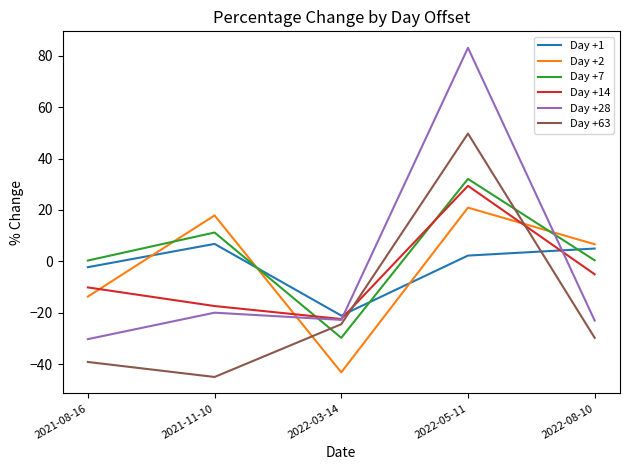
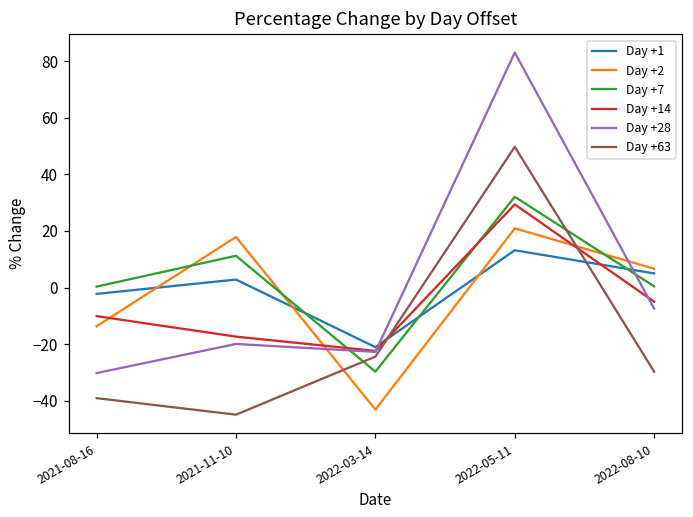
  {
    "Day +1": {
      "2021-08-16": -2,
-     "2021-11-10": 7,
+     "2021-11-10": 3,
      "2022-03-14": -21,
-     "2022-05-11": 2,
+     "2022-05-11": 13,
      "2022-08-10": 5
    },
    "Day +2": {
      "2021-08-16": -14,
      "2021-11-10": 18,
      "2022-03-14": -43,
      "2022-05-11": 21,
      "2022-08-10": 7
    },
    "Day +7": {
      "2021-08-16": 0,
      "2021-11-10": 11,
      "2022-03-14": -30,
      "2022-05-11": 32,
      "2022-08-10": 0
    },
    "Day +14": {
      "2021-08-16": -10,
      "2021-11-10": -17,
      "2022-05-11": 29,
      "2022-08-10": -5
    },
    "Day +28": {
      "2021-08-16": -30,
      "2021-11-10": -20,
      "2022-05-11": 83,
-     "2022-08-10": -23
+     "2022-08-10": -7
    },
    "Day +63": {
      "2021-08-16": -39,
      "2021-11-10": -45,
      "2022-03-14": -24,
      "2022-05-11": 50,
      "2022-08-10": -30
    }
  }
